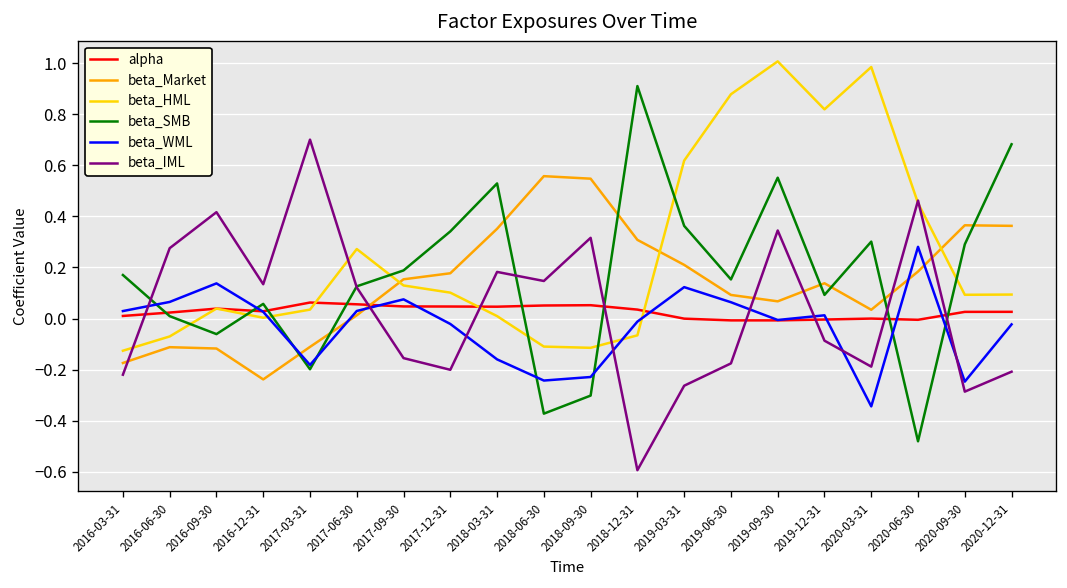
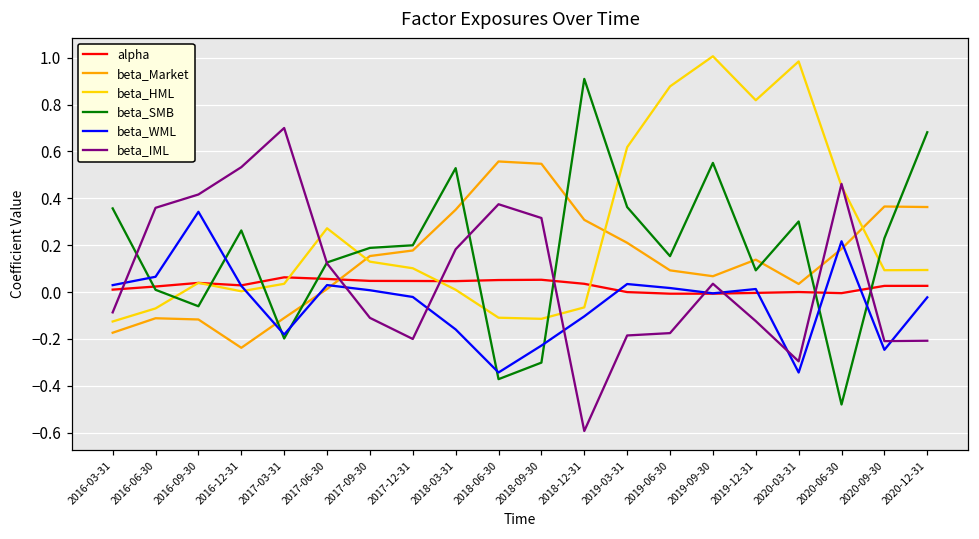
  {
    "alpha": {
      "2016-03-31": 0.01,
      "2016-06-30": 0.02,
      "2017-03-31": 0.06,
      "2017-06-30": 0.06,
      "2017-09-30": 0.05,
      "2017-12-31": 0.05,
      "2018-03-31": 0.05,
      "2018-06-30": 0.05,
      "2018-09-30": 0.05,
      "2018-12-31": 0.04,
      "2019-03-31": 0.00,
      "2019-06-30": -0.01,
      "2019-12-31": 0.00,
      "2020-03-31": 0.00,
      "2020-06-30": 0.00,
      "2020-09-30": 0.03,
      "2020-12-31": 0.03
    },
    "beta_SMB": {
-     "2016-03-31": 0.17,
+     "2016-03-31": 0.36,
      "2016-06-30": 0.01,
      "2016-09-30": -0.06,
-     "2016-12-31": 0.06,
+     "2016-12-31": 0.26,
      "2017-03-31": -0.20,
      "2017-09-30": 0.19,
-     "2017-12-31": 0.34,
+     "2017-12-31": 0.20,
      "2018-03-31": 0.53,
      "2018-06-30": -0.37,
      "2018-09-30": -0.30,
      "2018-12-31": 0.91,
      "2019-03-31": 0.36,
      "2019-06-30": 0.15,
      "2019-09-30": 0.55,
      "2019-12-31": 0.09,
      "2020-03-31": 0.30,
      "2020-06-30": -0.48,
-     "2020-09-30": 0.29,
+     "2020-09-30": 0.23,
      "2020-12-31": 0.68
    },
    "beta_WML": {
      "2016-03-31": 0.03,
      "2016-06-30": 0.07,
-     "2016-09-30": 0.14,
+     "2016-09-30": 0.34,
      "2017-03-31": -0.18,
      "2017-06-30": 0.03,
-     "2017-09-30": 0.08,
+     "2017-09-30": 0.01,
      "2017-12-31": -0.02,
      "2018-03-31": -0.16,
-     "2018-06-30": -0.24,
+     "2018-06-30": -0.34,
      "2018-09-30": -0.23,
-     "2018-12-31": -0.01,
-     "2019-03-31": 0.12,
-     "2019-06-30": 0.06,
+     "2018-12-31": -0.10,
+     "2019-03-31": 0.03,
+     "2019-06-30": 0.02,
      "2019-12-31": 0.01,
      "2020-03-31": -0.34,
-     "2020-06-30": 0.28,
+     "2020-06-30": 0.22,
      "2020-09-30": -0.25,
      "2020-12-31": -0.02
    },
    "beta_IML": {
-     "2016-03-31": -0.22,
-     "2016-06-30": 0.28,
+     "2016-03-31": -0.09,
+     "2016-06-30": 0.36,
      "2016-09-30": 0.42,
-     "2016-12-31": 0.13,
+     "2016-12-31": 0.53,
      "2017-03-31": 0.70,
-     "2017-09-30": -0.15,
+     "2017-09-30": -0.11,
      "2017-12-31": -0.20,
      "2018-03-31": 0.18,
-     "2018-06-30": 0.15,
+     "2018-06-30": 0.37,
      "2018-09-30": 0.32,
      "2018-12-31": -0.59,
-     "2019-03-31": -0.26,
+     "2019-03-31": -0.19,
      "2019-06-30": -0.18,
-     "2019-09-30": 0.34,
-     "2019-12-31": -0.09,
-     "2020-03-31": -0.19,
-     "2020-09-30": -0.29,
+     "2019-09-30": 0.04,
+     "2019-12-31": -0.12,
+     "2020-03-31": -0.30,
+     "2020-09-30": -0.21,
      "2020-12-31": -0.21
    }
  }
